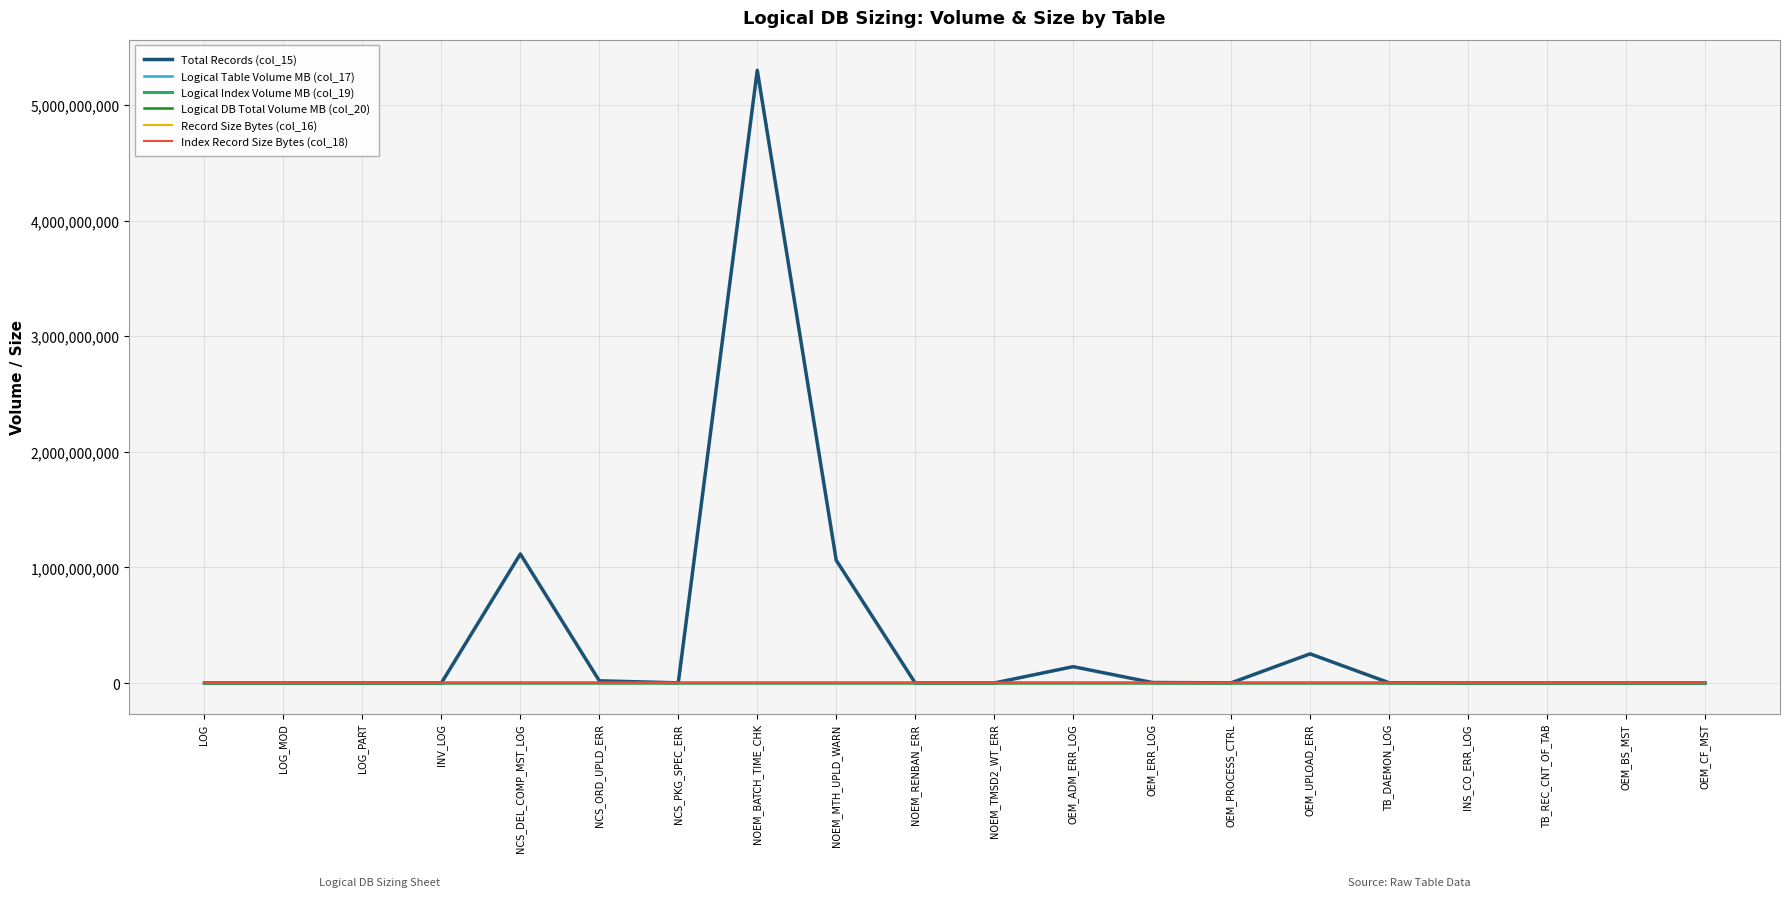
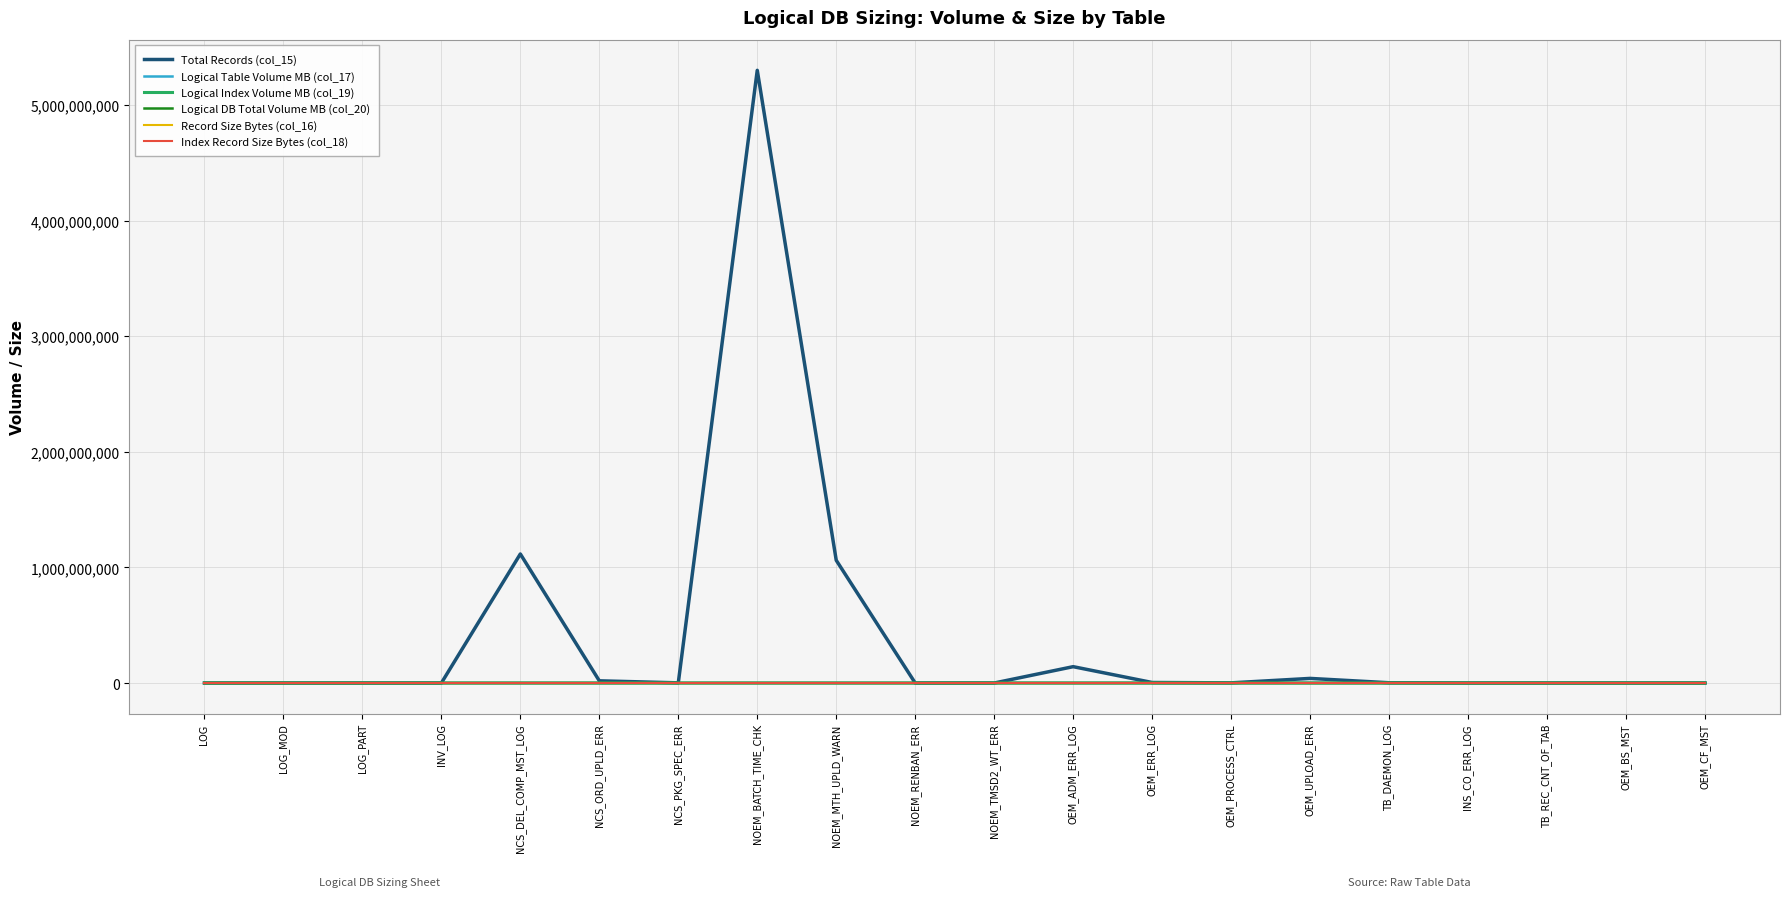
  {
    "Total Records (col_15)": {
      "NCS_DEL_COMP_MST_LOG": "1,120,000,000",
      "NOEM_BATCH_TIME_CHK": "5,300,000,000",
      "NOEM_MTH_UPLD_WARN": "1,060,000,000",
      "OEM_ADM_ERR_LOG": "140,000,000",
-     "OEM_UPLOAD_ERR": "250,000,000"
+     "OEM_UPLOAD_ERR": "40,000,000"
    },
    "Index Record Size Bytes (col_18)": {
      "NCS_DEL_COMP_MST_LOG": "0",
      "NOEM_BATCH_TIME_CHK": "0",
      "NOEM_MTH_UPLD_WARN": "0",
      "OEM_ADM_ERR_LOG": "0",
      "OEM_UPLOAD_ERR": "0"
    }
  }
